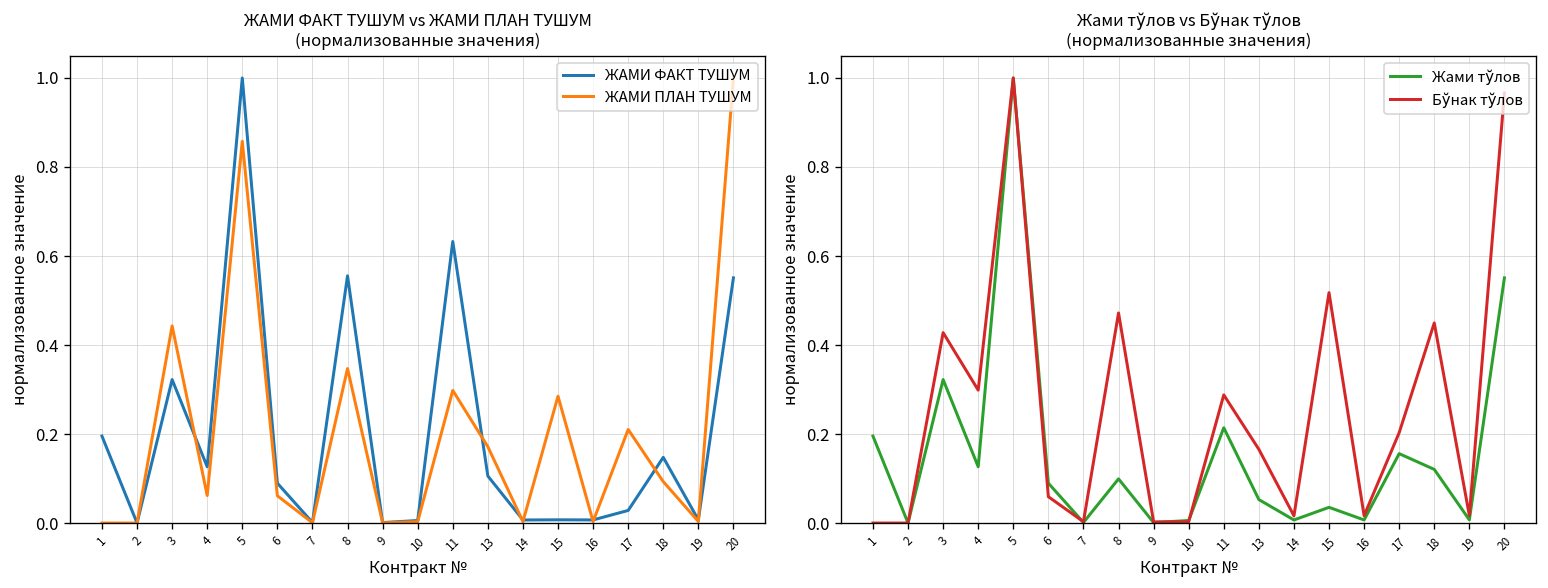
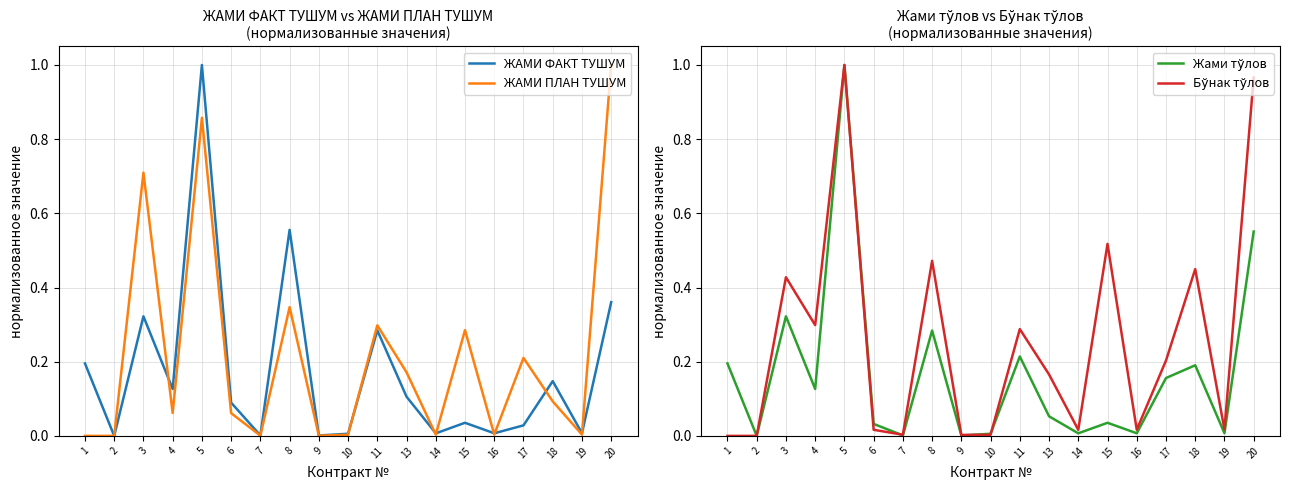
  {
    "ЖАМИ ФАКТ ТУШУМ vs ЖАМИ ПЛАН ТУШУМ (нормализованные значения)": {
      "ЖАМИ ФАКТ ТУШУМ": {
        "1": 0.20,
        "3": 0.32,
        "4": 0.13,
        "5": 1.00,
        "6": 0.09,
        "8": 0.56,
-       "11": 0.63,
+       "11": 0.28,
        "13": 0.11,
-       "15": 0.01,
+       "15": 0.04,
        "17": 0.03,
        "18": 0.15,
-       "20": 0.55
+       "20": 0.36
      },
      "ЖАМИ ПЛАН ТУШУМ": {
        "1": 0.00,
-       "3": 0.44,
+       "3": 0.71,
        "4": 0.06,
        "5": 0.86,
        "6": 0.06,
        "8": 0.35,
        "11": 0.30,
        "13": 0.17,
        "15": 0.29,
        "17": 0.21,
        "18": 0.09
      }
    },
    "Жами тўлов vs Бўнак тўлов (нормализованные значения)": {
      "Жами тўлов": {
        "1": 0.20,
        "3": 0.32,
        "4": 0.13,
-       "6": 0.09,
-       "8": 0.10,
+       "6": 0.03,
+       "8": 0.28,
        "11": 0.21,
        "13": 0.05,
        "14": 0.01,
        "15": 0.04,
        "16": 0.01,
        "17": 0.16,
-       "18": 0.12,
+       "18": 0.19,
        "19": 0.01,
        "20": 0.55
      },
      "Бўнак тўлов": {
        "1": 0.00,
        "3": 0.43,
        "4": 0.30,
-       "6": 0.06,
+       "6": 0.02,
        "8": 0.47,
        "11": 0.29,
        "13": 0.17,
        "14": 0.02,
        "15": 0.52,
        "16": 0.02,
        "17": 0.20,
        "18": 0.45,
        "19": 0.02
      }
    }
  }
